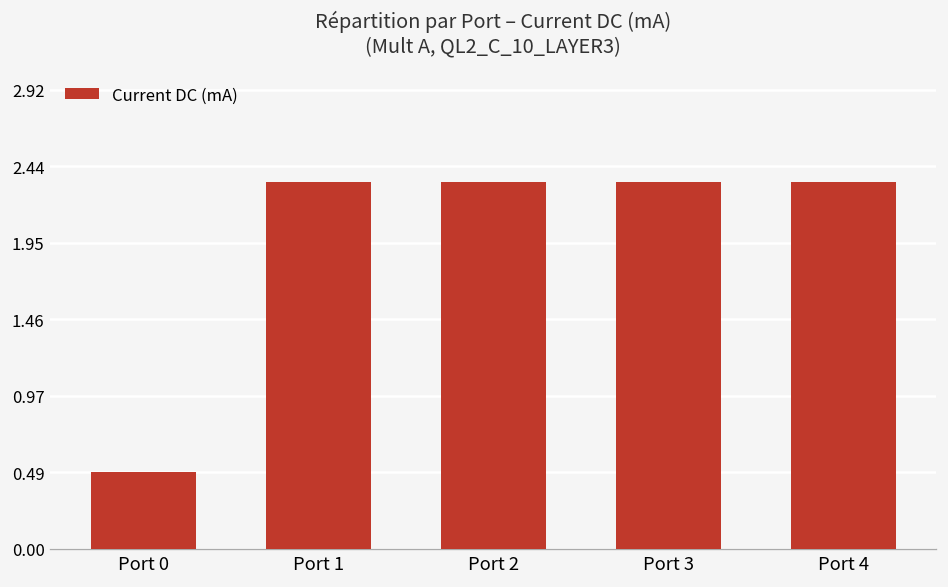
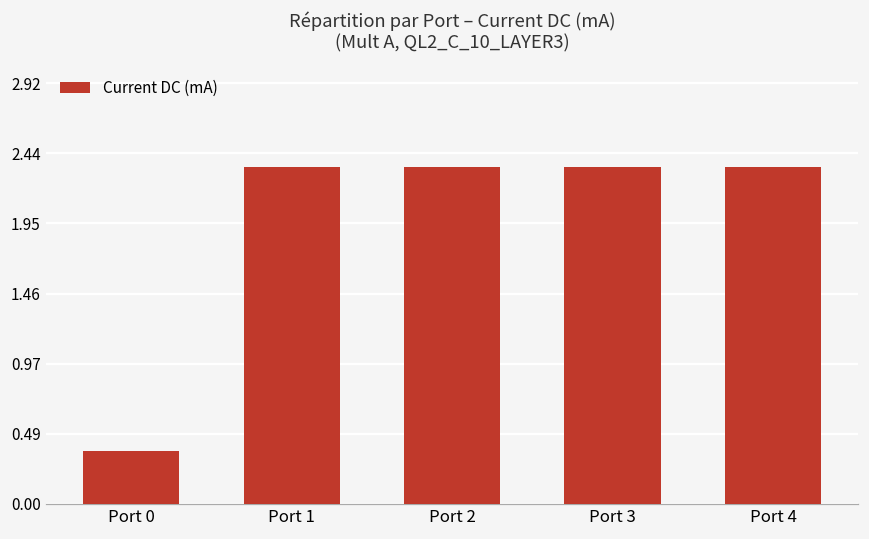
  {
-   "Port 0": 0.49,
+   "Port 0": 0.37,
    "Port 1": 2.34,
    "Port 2": 2.34,
    "Port 3": 2.34,
    "Port 4": 2.34
  }
